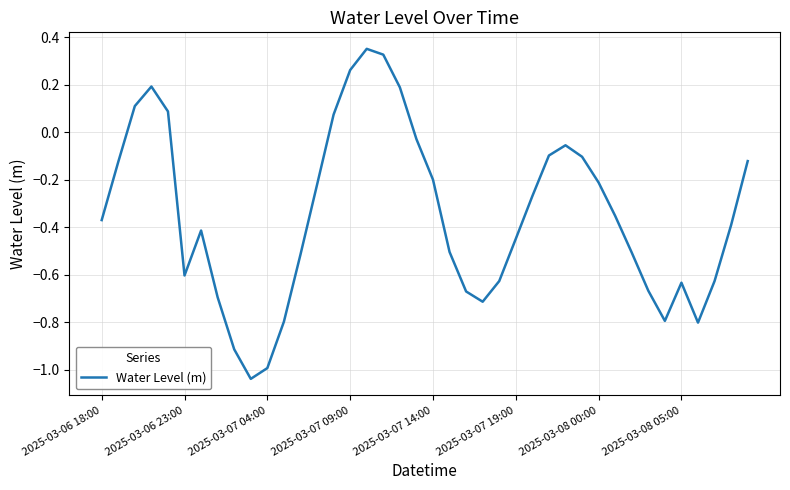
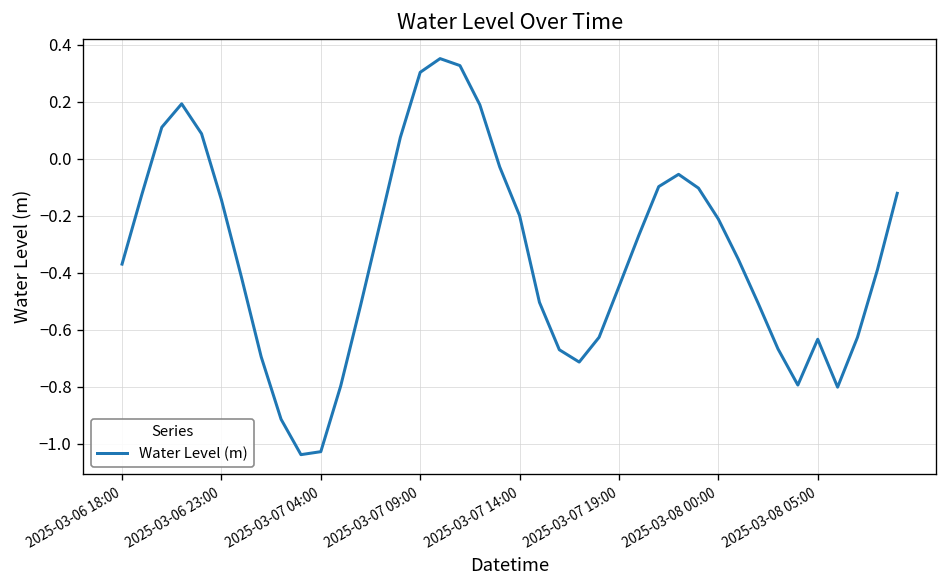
  {
    "2025-03-06 18:00": -0.37,
-   "2025-03-06 23:00": -0.60,
-   "2025-03-07 04:00": -0.99,
-   "2025-03-07 09:00": 0.26,
+   "2025-03-06 23:00": -0.14,
+   "2025-03-07 04:00": -1.03,
+   "2025-03-07 09:00": 0.30,
    "2025-03-07 14:00": -0.20,
    "2025-03-07 19:00": -0.45,
    "2025-03-08 00:00": -0.21,
    "2025-03-08 05:00": -0.63
  }
